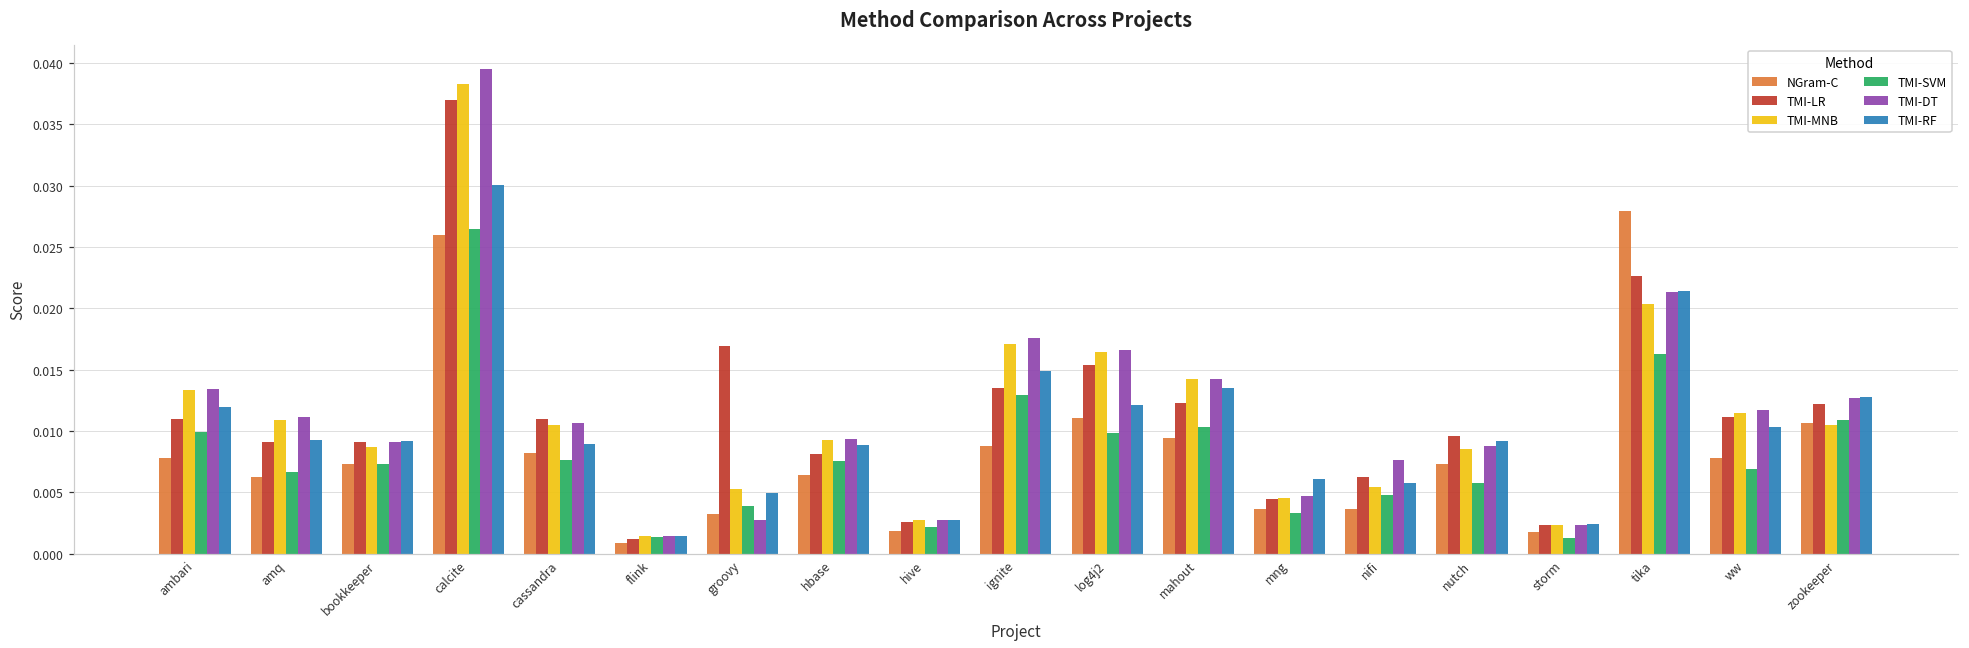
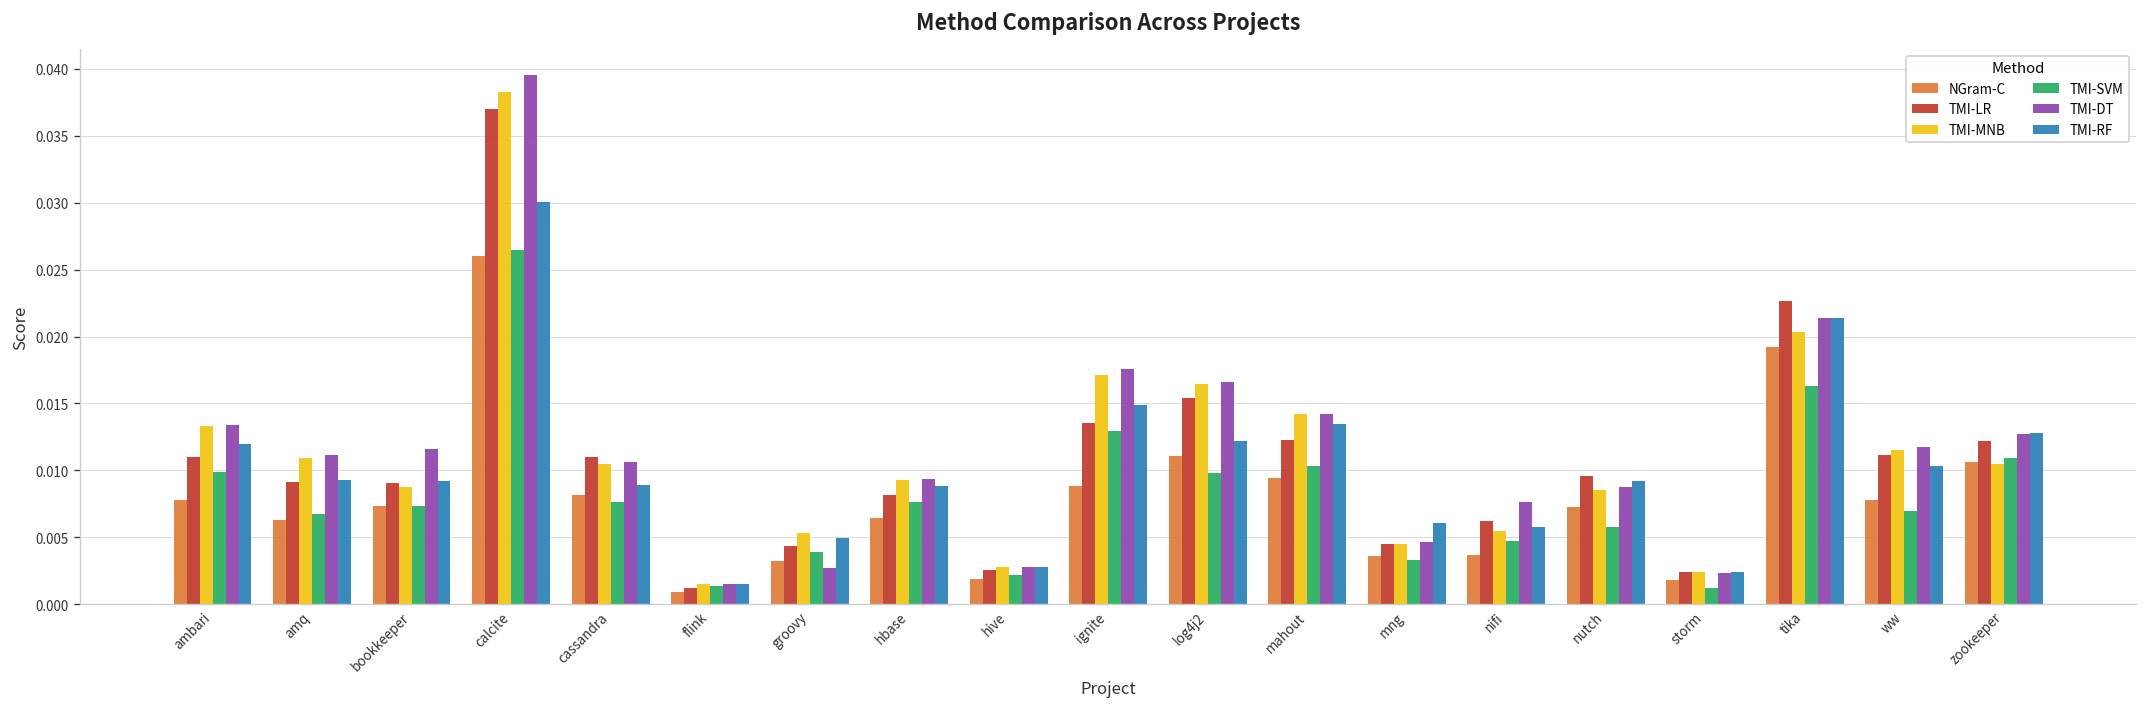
  {
    "NGram-C": {
      "ambari": 0.0078,
      "amq": 0.0063,
      "bookkeeper": 0.0073,
      "calcite": 0.0260,
      "cassandra": 0.0082,
      "flink": 0.0009,
      "groovy": 0.0033,
      "hbase": 0.0064,
      "hive": 0.0019,
      "ignite": 0.0088,
      "log4j2": 0.0110,
      "mahout": 0.0094,
      "mng": 0.0036,
      "nifi": 0.0037,
      "nutch": 0.0073,
      "storm": 0.0018,
-     "tika": 0.0279,
+     "tika": 0.0192,
      "ww": 0.0078,
      "zookeeper": 0.0107
    },
    "TMI-LR": {
      "ambari": 0.0110,
      "amq": 0.0091,
      "bookkeeper": 0.0091,
      "calcite": 0.0370,
      "cassandra": 0.0110,
      "flink": 0.0012,
-     "groovy": 0.0169,
+     "groovy": 0.0044,
      "hbase": 0.0081,
      "hive": 0.0026,
      "ignite": 0.0135,
      "log4j2": 0.0154,
      "mahout": 0.0123,
      "mng": 0.0045,
      "nifi": 0.0062,
      "nutch": 0.0096,
      "storm": 0.0024,
      "tika": 0.0227,
      "ww": 0.0111,
      "zookeeper": 0.0122
    },
    "TMI-MNB": {
      "ambari": 0.0133,
      "amq": 0.0109,
      "bookkeeper": 0.0087,
      "calcite": 0.0383,
      "cassandra": 0.0105,
      "flink": 0.0015,
      "groovy": 0.0053,
      "hbase": 0.0093,
      "hive": 0.0028,
      "ignite": 0.0171,
      "log4j2": 0.0165,
      "mahout": 0.0142,
      "mng": 0.0045,
      "nifi": 0.0054,
      "nutch": 0.0085,
      "storm": 0.0024,
      "tika": 0.0204,
      "ww": 0.0115,
      "zookeeper": 0.0105
    },
    "TMI-SVM": {
      "ambari": 0.0099,
      "amq": 0.0067,
      "bookkeeper": 0.0073,
      "calcite": 0.0265,
      "cassandra": 0.0076,
      "flink": 0.0014,
      "groovy": 0.0039,
      "hbase": 0.0076,
      "hive": 0.0022,
      "ignite": 0.0129,
      "log4j2": 0.0098,
      "mahout": 0.0103,
      "mng": 0.0033,
      "nifi": 0.0048,
      "nutch": 0.0058,
      "storm": 0.0012,
      "tika": 0.0163,
      "ww": 0.0069,
      "zookeeper": 0.0109
    },
    "TMI-DT": {
      "ambari": 0.0134,
      "amq": 0.0112,
-     "bookkeeper": 0.0091,
+     "bookkeeper": 0.0116,
      "calcite": 0.0395,
      "cassandra": 0.0107,
      "flink": 0.0015,
      "groovy": 0.0027,
      "hbase": 0.0094,
      "hive": 0.0028,
      "ignite": 0.0176,
      "log4j2": 0.0166,
      "mahout": 0.0142,
      "mng": 0.0047,
      "nifi": 0.0076,
      "nutch": 0.0088,
      "storm": 0.0023,
      "tika": 0.0214,
      "ww": 0.0117,
      "zookeeper": 0.0127
    },
    "TMI-RF": {
      "ambari": 0.0119,
      "amq": 0.0093,
      "bookkeeper": 0.0092,
      "calcite": 0.0300,
      "cassandra": 0.0089,
      "flink": 0.0015,
      "groovy": 0.0050,
      "hbase": 0.0089,
      "hive": 0.0027,
      "ignite": 0.0149,
      "log4j2": 0.0122,
      "mahout": 0.0135,
      "mng": 0.0061,
      "nifi": 0.0058,
      "nutch": 0.0092,
      "storm": 0.0024,
      "tika": 0.0214,
      "ww": 0.0103,
      "zookeeper": 0.0128
    }
  }
